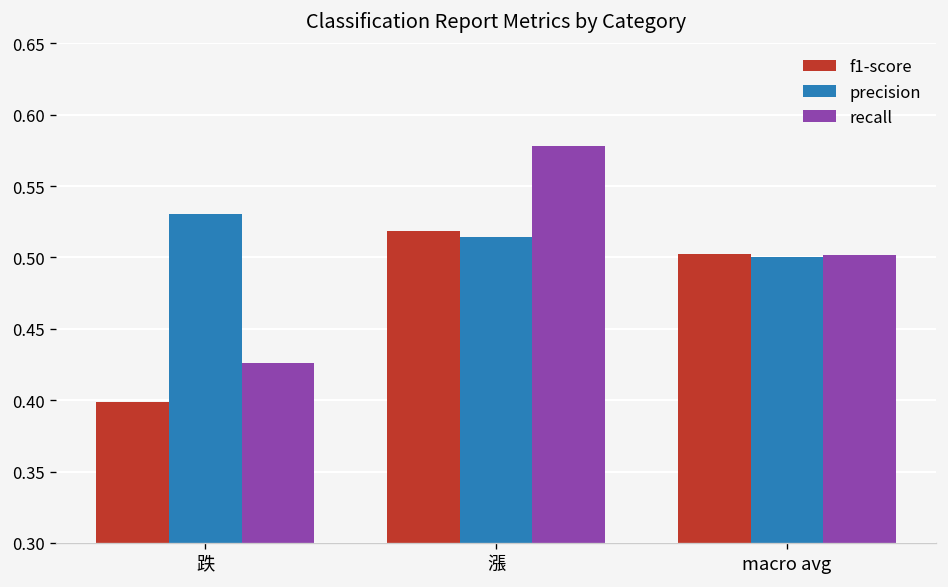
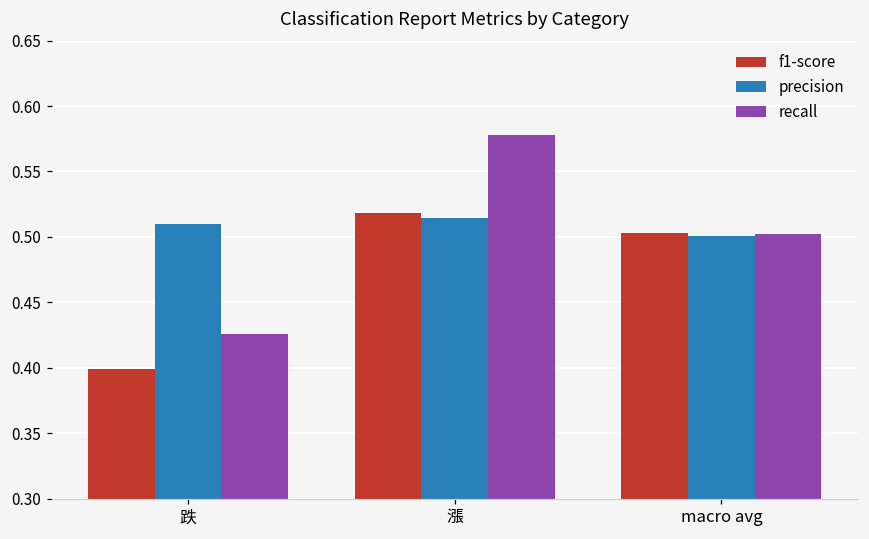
  {
    "f1-score": {
      "跌": 0.399,
      "漲": 0.519,
      "macro avg": 0.503
    },
    "precision": {
-     "跌": 0.531,
+     "跌": 0.510,
      "漲": 0.514,
      "macro avg": 0.501
    },
    "recall": {
      "跌": 0.426,
      "漲": 0.578,
      "macro avg": 0.502
    }
  }
